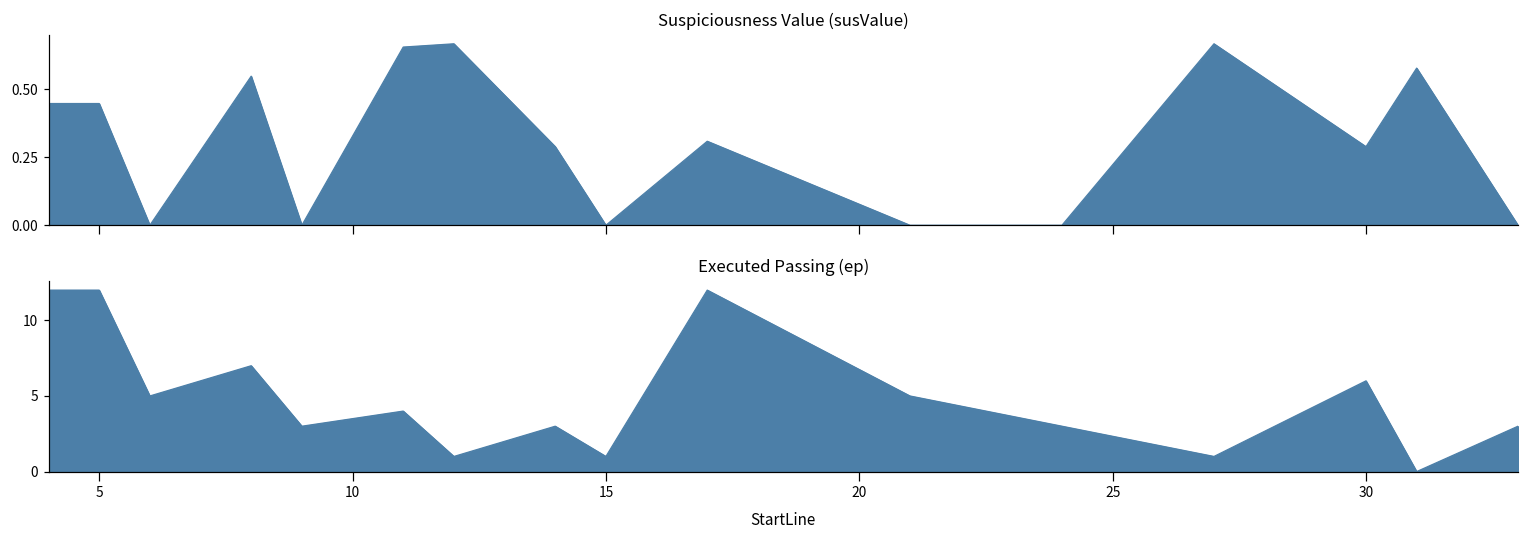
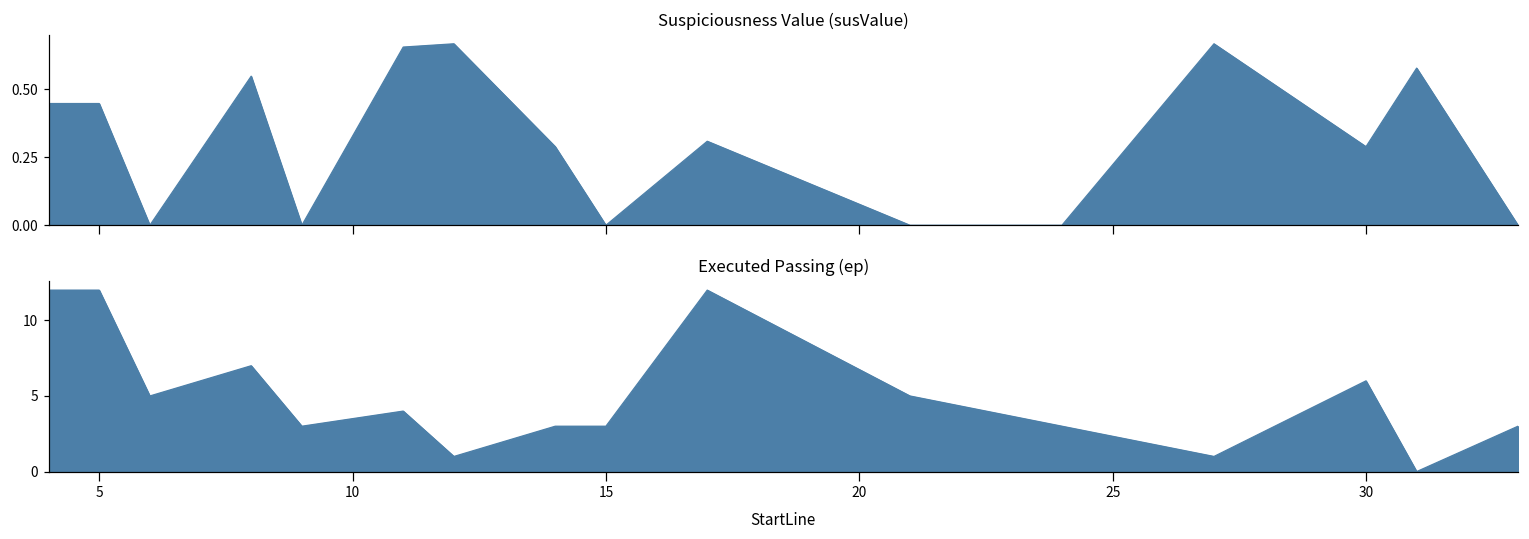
  {
    "Executed Passing (ep)": {
      "5": 12,
-     "15": 1,
+     "15": 3,
      "30": 6
    }
  }
